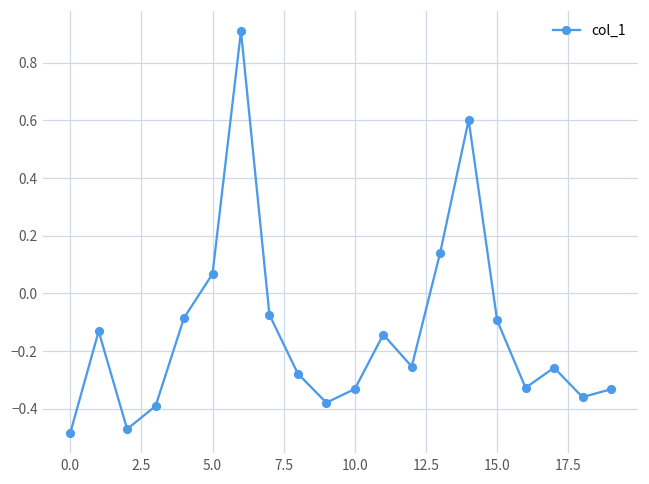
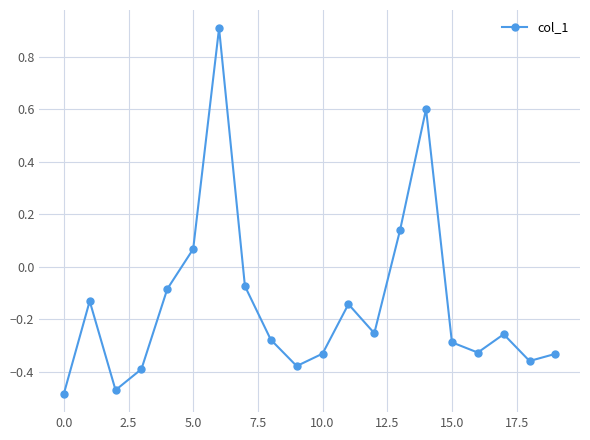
  {
    "0.0": -0.48,
    "5.0": 0.07,
    "10.0": -0.33,
-   "15.0": -0.09
+   "15.0": -0.29
  }
